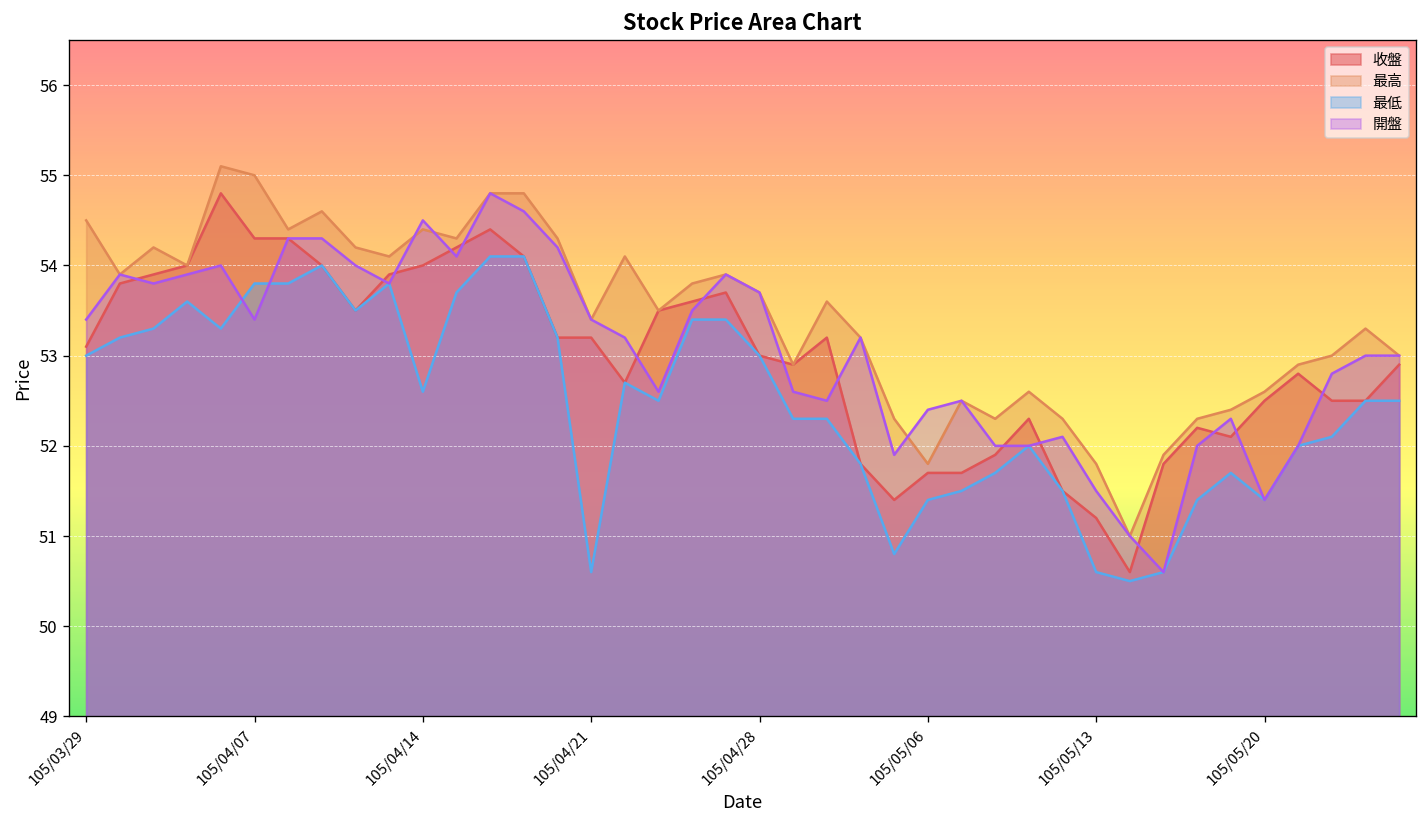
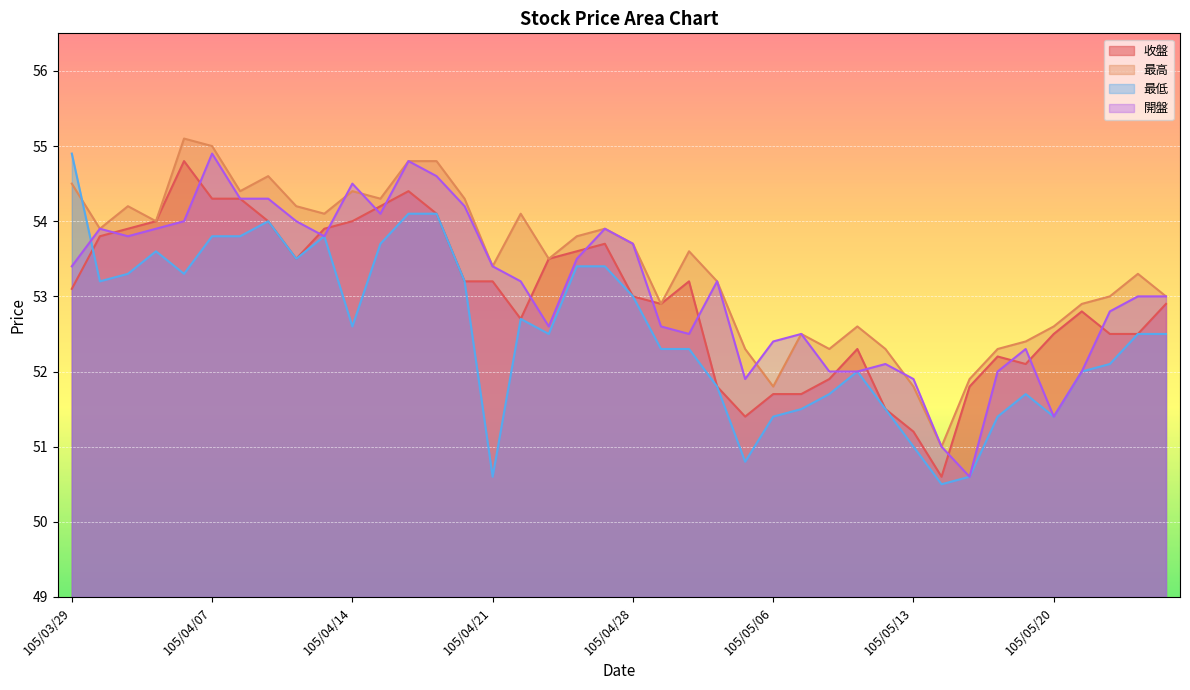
  {
    "最低": {
-     "105/03/29": 53.0,
+     "105/03/29": 54.9,
      "105/04/07": 53.8,
      "105/04/14": 52.6,
      "105/04/21": 50.6,
      "105/05/06": 51.4,
-     "105/05/13": 50.6
+     "105/05/13": 51.0
    },
    "開盤": {
      "105/03/29": 53.4,
-     "105/04/07": 53.4,
+     "105/04/07": 54.9,
      "105/04/14": 54.5,
      "105/05/06": 52.4,
-     "105/05/13": 51.5
+     "105/05/13": 51.9
    }
  }
